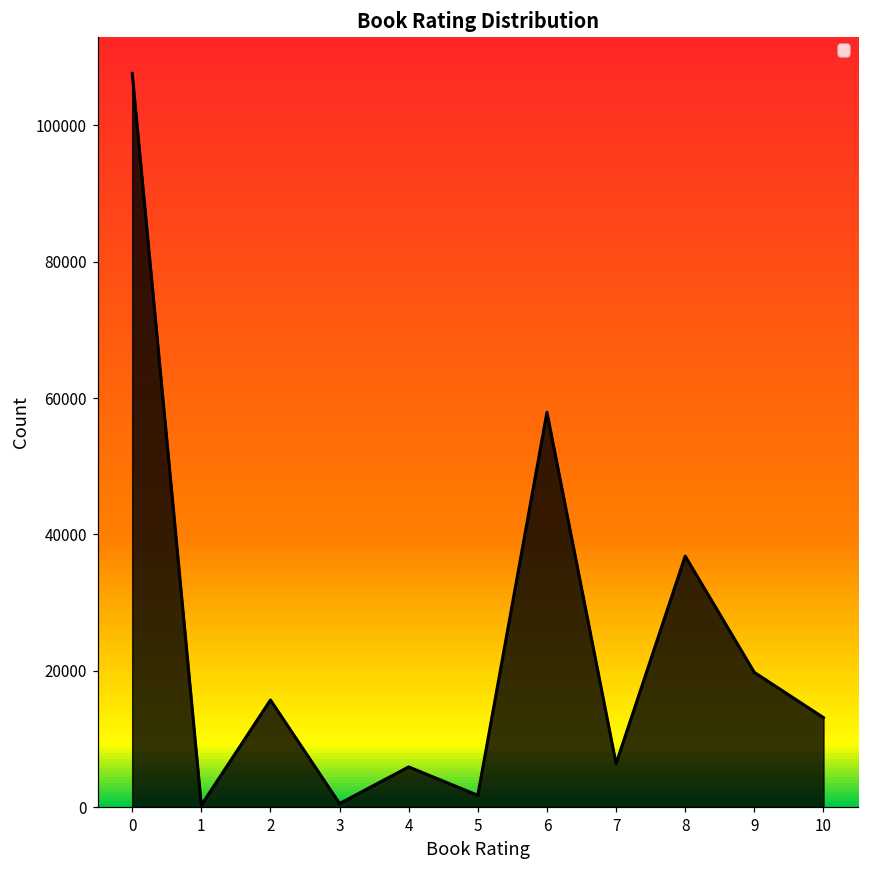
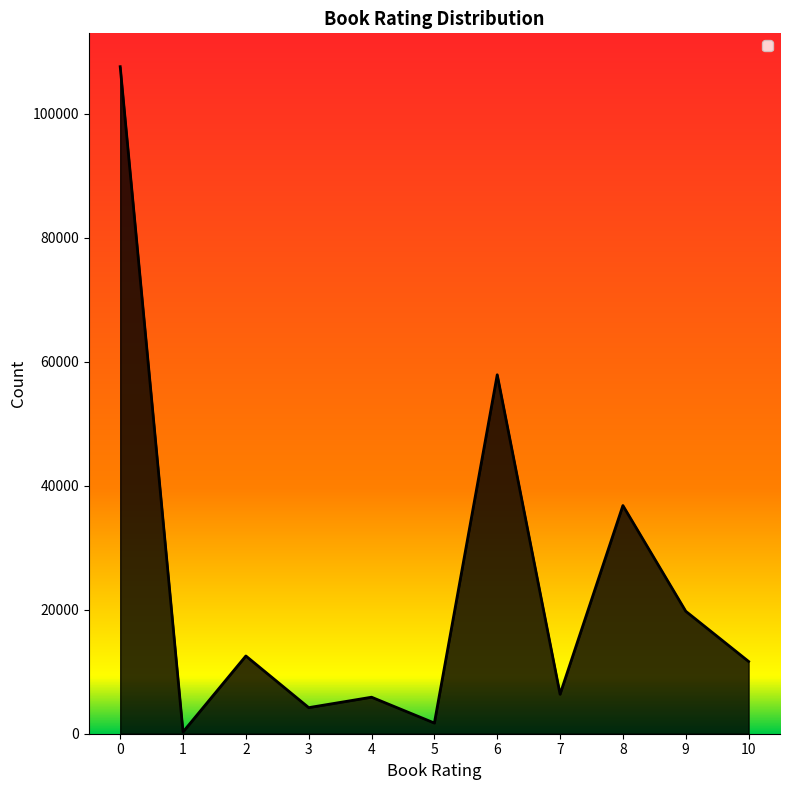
  {
    "0": 108000,
    "1": 0,
-   "2": 16000,
-   "3": 1000,
+   "2": 13000,
+   "3": 4000,
    "4": 6000,
    "5": 2000,
    "6": 58000,
    "7": 6000,
    "8": 37000,
    "9": 20000,
-   "10": 13000
+   "10": 12000
  }
